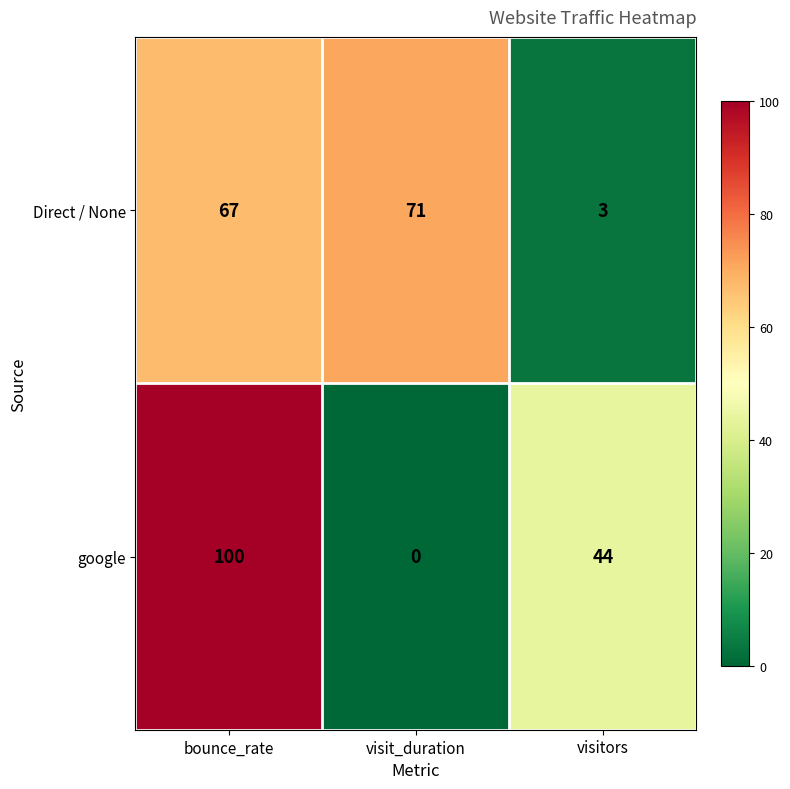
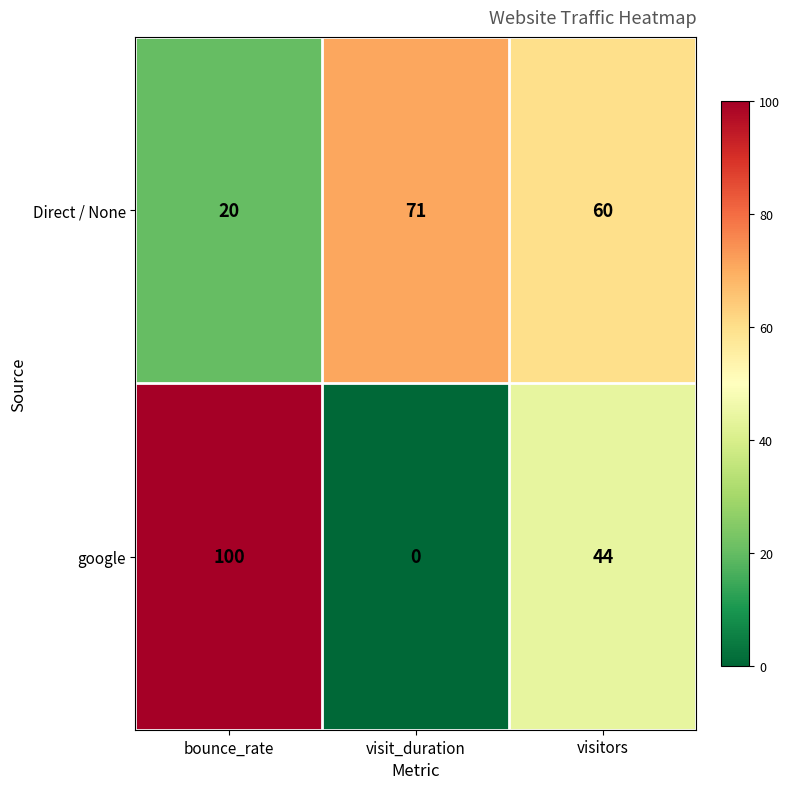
  {
    "Direct / None": {
-     "bounce_rate": 67,
+     "bounce_rate": 20,
      "visit_duration": 71,
-     "visitors": 3
+     "visitors": 60
    },
    "google": {
      "bounce_rate": 100,
      "visit_duration": 0,
      "visitors": 44
    }
  }
